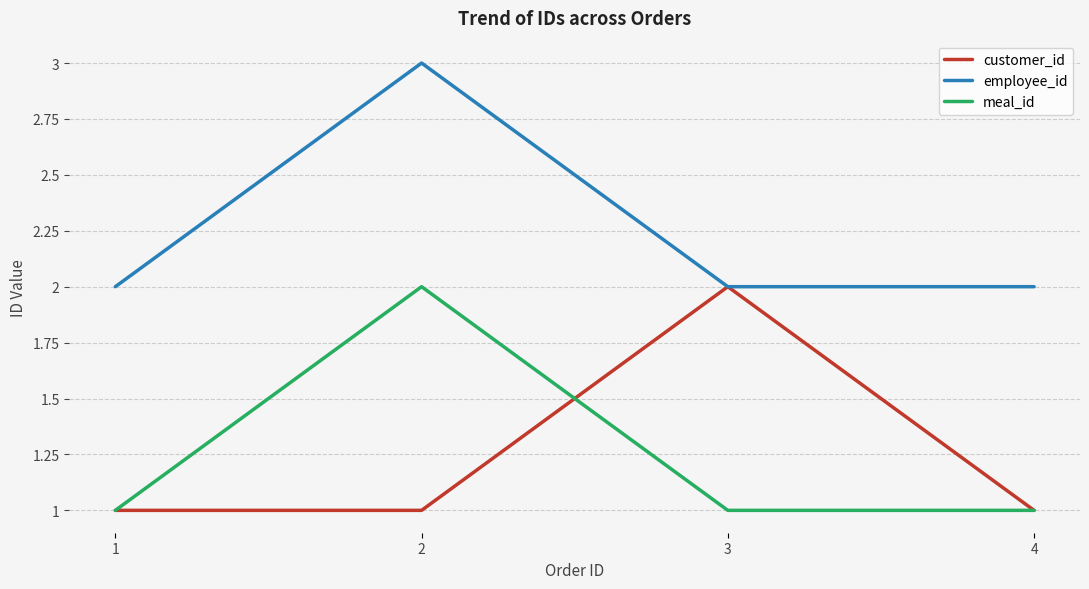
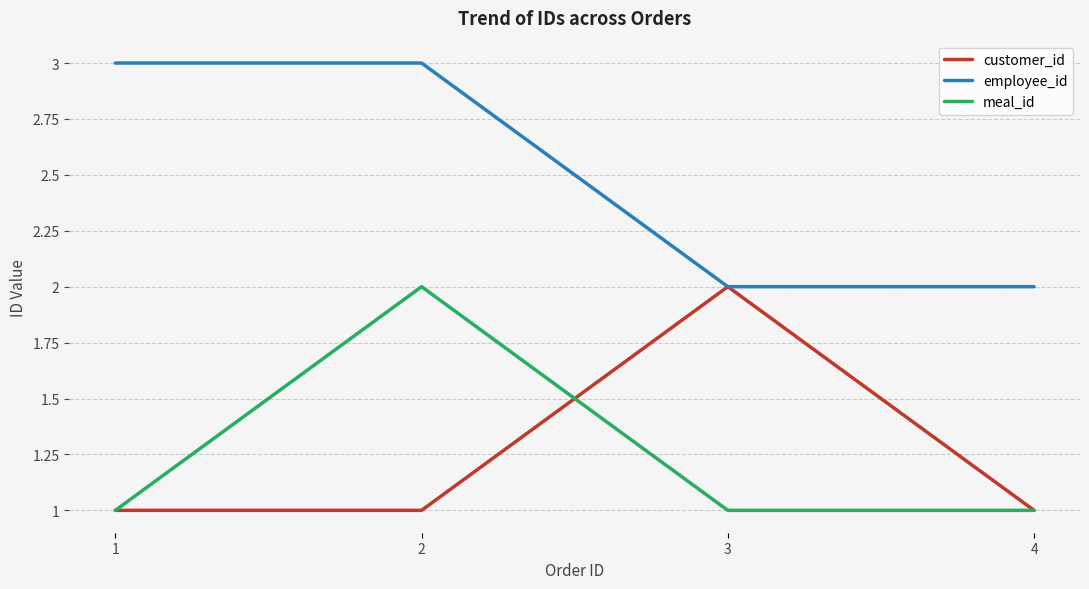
  {
    "customer_id": {
      "2": 1
    },
    "employee_id": {
-     "1": 2,
+     "1": 3,
      "2": 3,
      "4": 2
    },
    "meal_id": {
      "2": 2,
      "3": 1
    }
  }
